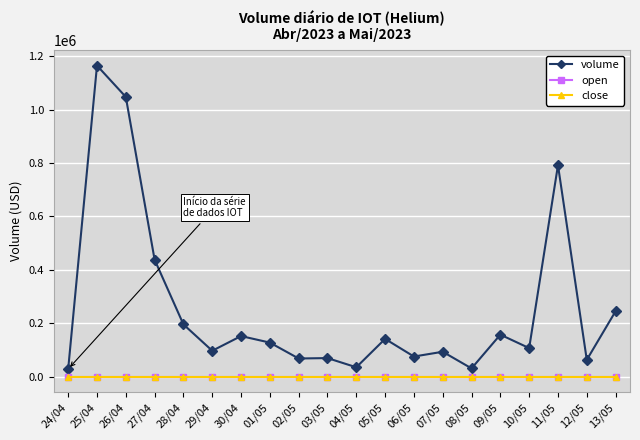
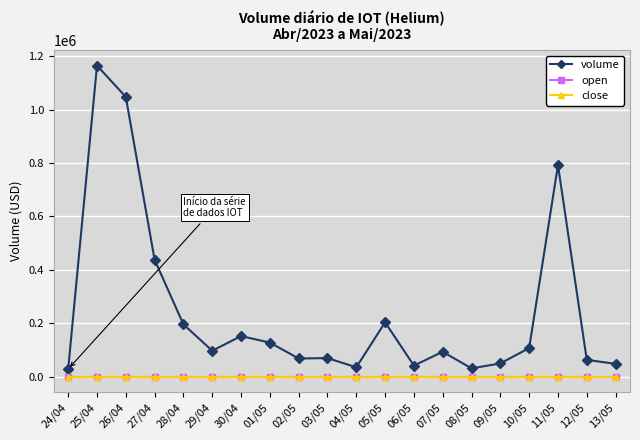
  {
    "volume": {
      "24/04": 30000,
      "25/04": 1160000,
      "26/04": 1050000,
      "27/04": 440000,
      "28/04": 200000,
      "29/04": 100000,
      "30/04": 150000,
      "01/05": 130000,
      "02/05": 70000,
      "03/05": 70000,
      "04/05": 30000,
-     "05/05": 140000,
-     "06/05": 80000,
+     "05/05": 200000,
+     "06/05": 40000,
      "07/05": 90000,
      "08/05": 30000,
-     "09/05": 160000,
+     "09/05": 50000,
      "10/05": 110000,
      "11/05": 790000,
      "12/05": 60000,
-     "13/05": 240000
+     "13/05": 50000
    },
    "close": {
      "24/04": 0,
      "25/04": 0,
      "26/04": 0,
      "27/04": 0,
      "28/04": 0,
      "29/04": 0,
      "30/04": 0,
      "01/05": 0,
      "02/05": 0,
      "03/05": 0,
      "04/05": 0,
      "05/05": 0,
      "06/05": 0,
      "07/05": 0,
      "08/05": 0,
      "09/05": 0,
      "10/05": 0,
      "11/05": 0,
      "12/05": 0,
      "13/05": 0
    }
  }
